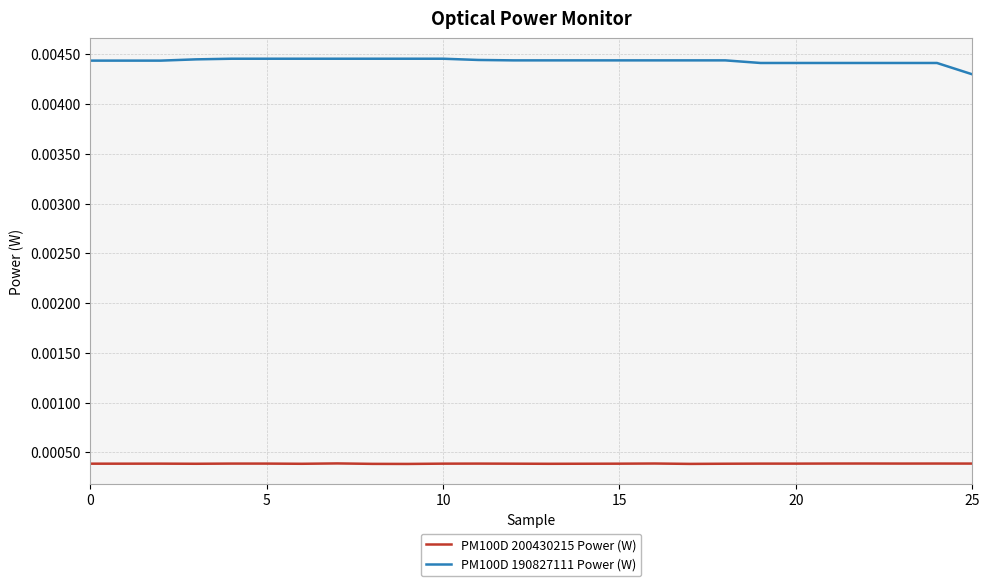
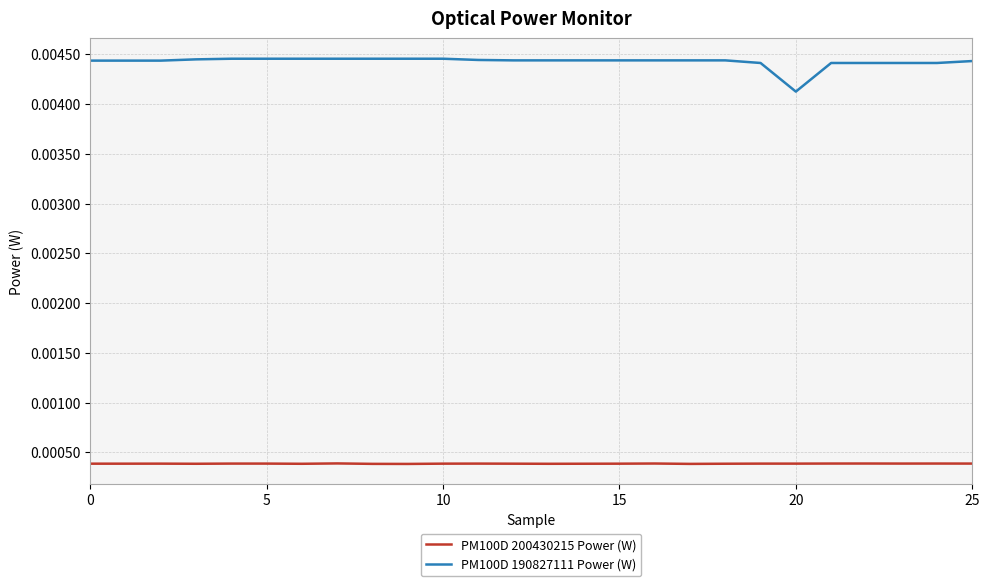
  {
    "PM100D 200430215 Power (W)": {
      "0": 0.0004,
      "5": 0.0004,
      "10": 0.0004,
      "15": 0.0004,
      "20": 0.0004,
      "25": 0.0004
    },
    "PM100D 190827111 Power (W)": {
      "0": 0.0044,
      "5": 0.0045,
      "10": 0.0045,
      "15": 0.0044,
-     "20": 0.0044,
-     "25": 0.0043
+     "20": 0.0041,
+     "25": 0.0044
    }
  }
